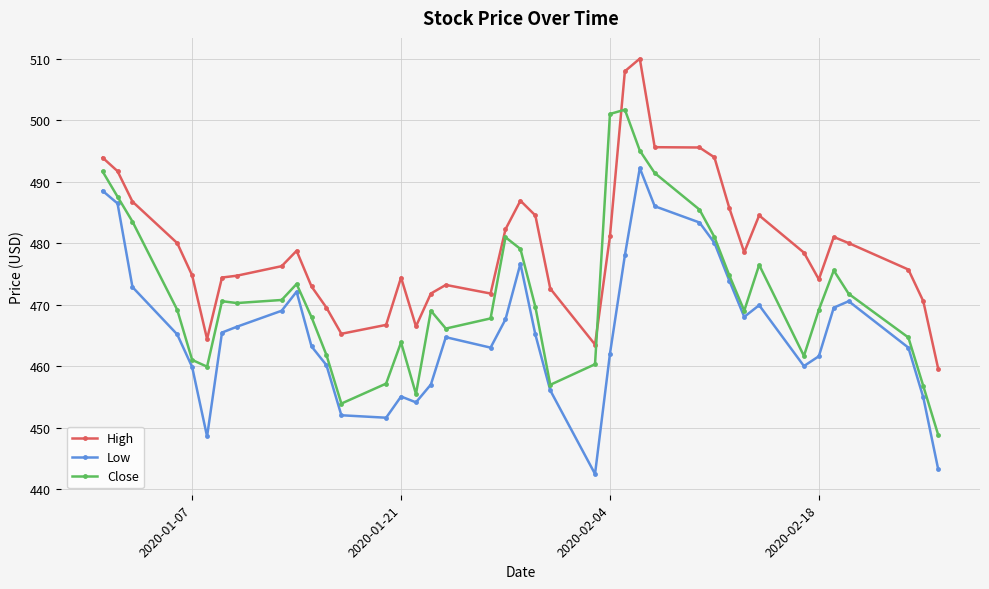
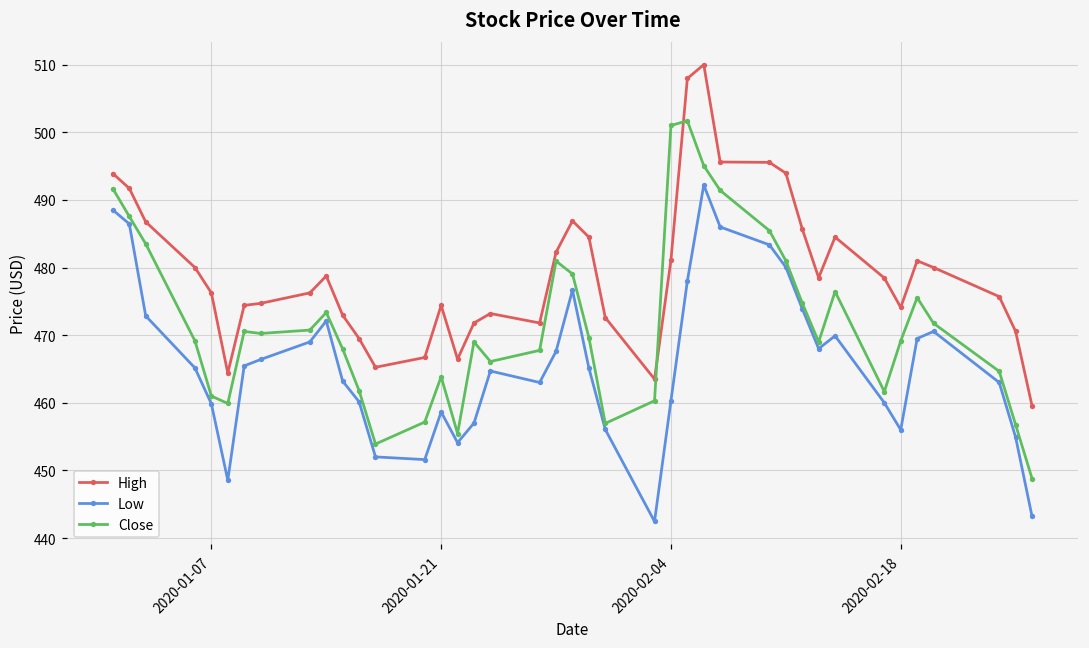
  {
    "High": {
-     "2020-01-07": 475,
+     "2020-01-07": 476,
      "2020-01-21": 474,
      "2020-02-04": 481,
      "2020-02-18": 474
    },
    "Low": {
      "2020-01-07": 460,
-     "2020-01-21": 455,
-     "2020-02-04": 462,
-     "2020-02-18": 462
+     "2020-01-21": 459,
+     "2020-02-04": 460,
+     "2020-02-18": 456
    },
    "Close": {
      "2020-01-07": 461,
      "2020-01-21": 464,
      "2020-02-04": 501,
      "2020-02-18": 469
    }
  }
